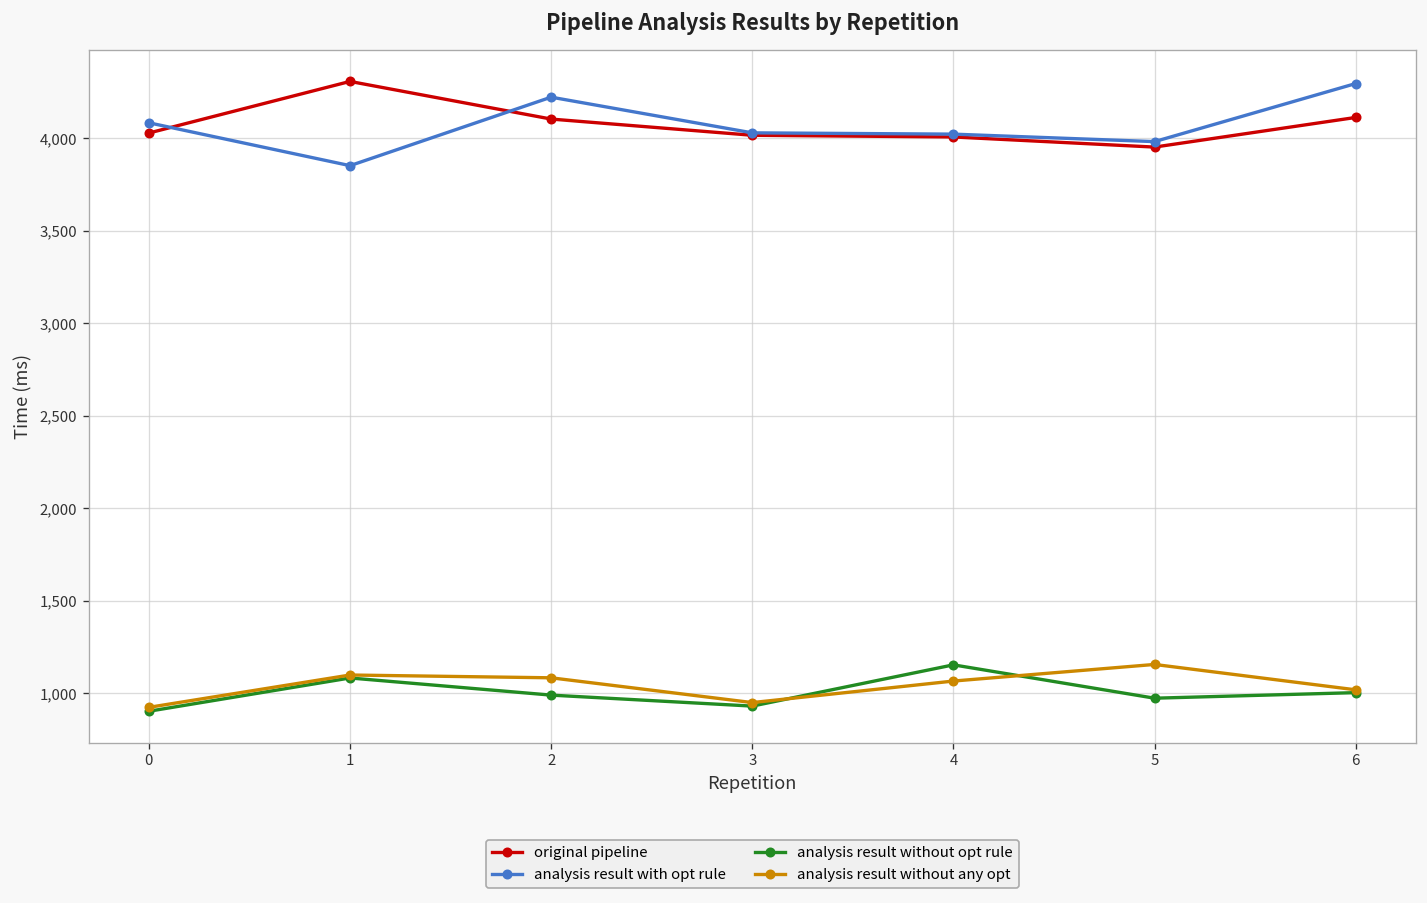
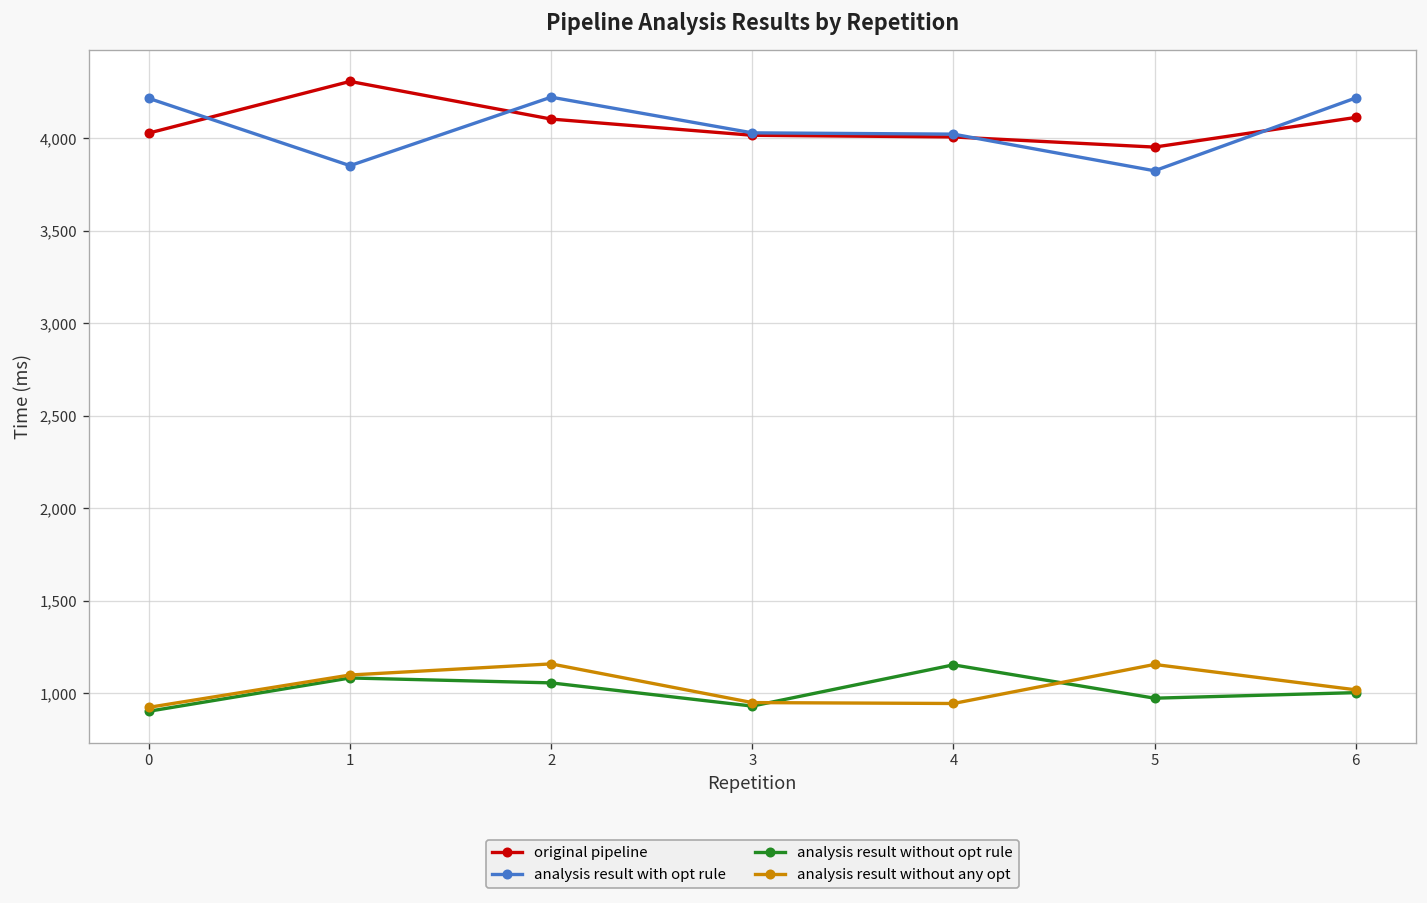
  {
    "original pipeline": {
      "0": "4,030",
      "1": "4,310",
      "2": "4,100",
      "5": "3,950",
      "6": "4,110"
    },
    "analysis result with opt rule": {
-     "0": "4,080",
+     "0": "4,220",
      "1": "3,850",
      "2": "4,220",
-     "5": "3,980",
-     "6": "4,300"
+     "5": "3,830",
+     "6": "4,220"
    },
    "analysis result without opt rule": {
      "0": "900",
-     "2": "990",
+     "2": "1,060",
      "3": "930",
      "4": "1,150",
      "5": "970"
    },
    "analysis result without any opt": {
      "0": "920",
-     "2": "1,080",
+     "2": "1,160",
      "3": "950",
-     "4": "1,070",
+     "4": "950",
      "5": "1,160"
    }
  }
